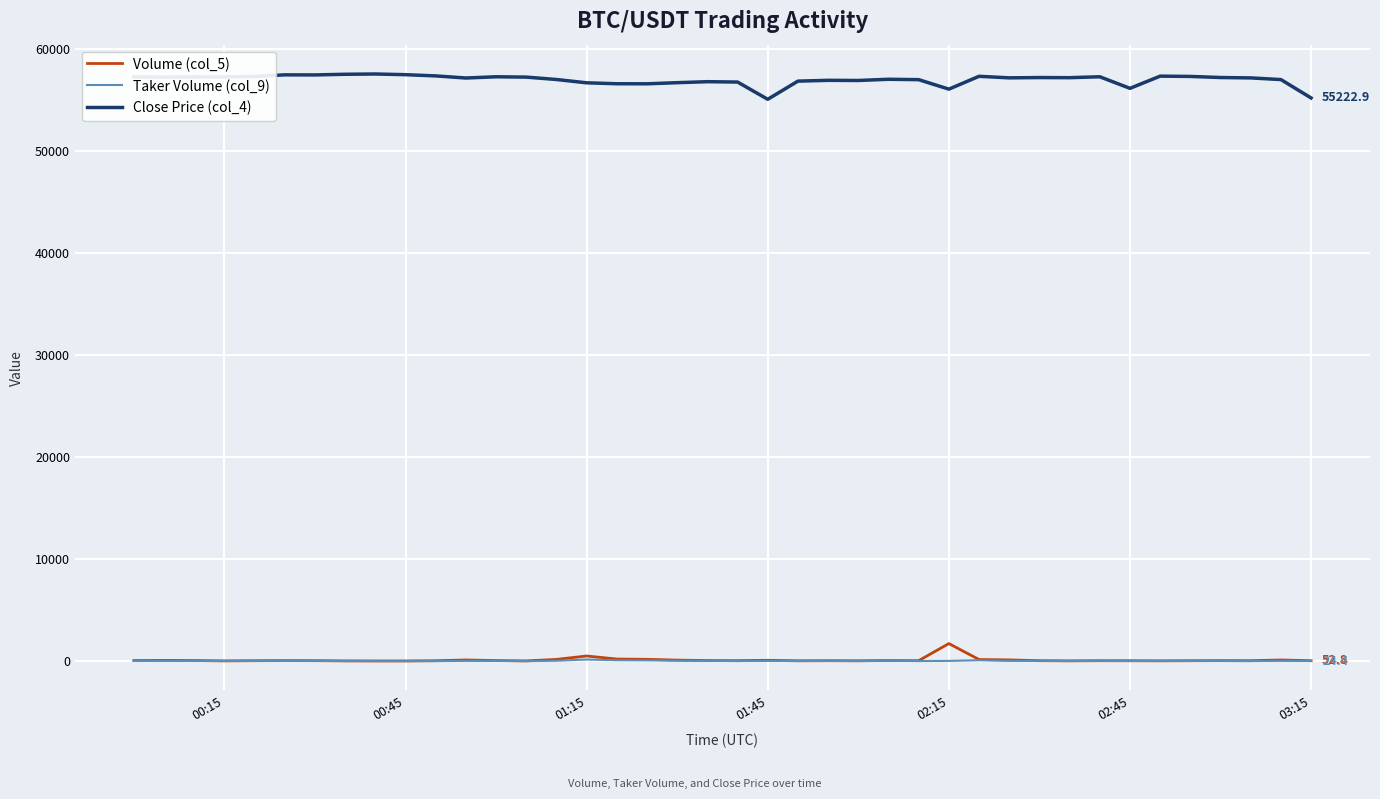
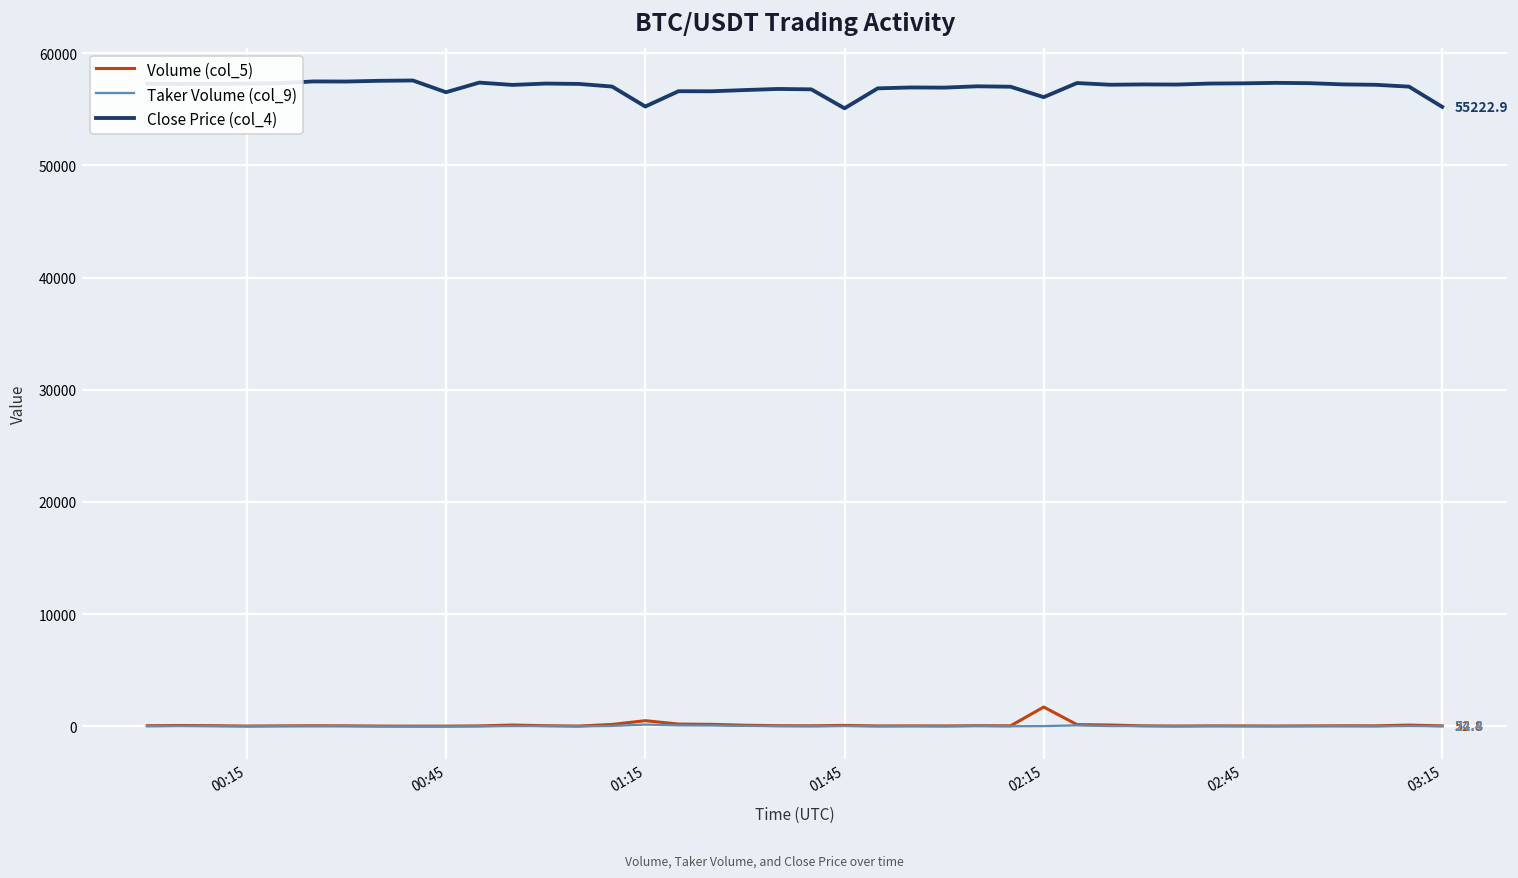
  {
    "Volume (col_5)": {
      "01:15": 500,
      "02:15": 1700
    },
    "Taker Volume (col_9)": {
      "01:15": 200,
      "02:15": 0
    },
    "Close Price (col_4)": {
-     "00:45": 57500,
-     "01:15": 56700,
+     "00:45": 56500,
+     "01:15": 55300,
      "01:45": 55100,
      "02:15": 56100,
-     "02:45": 56200
+     "02:45": 57300
    }
  }
